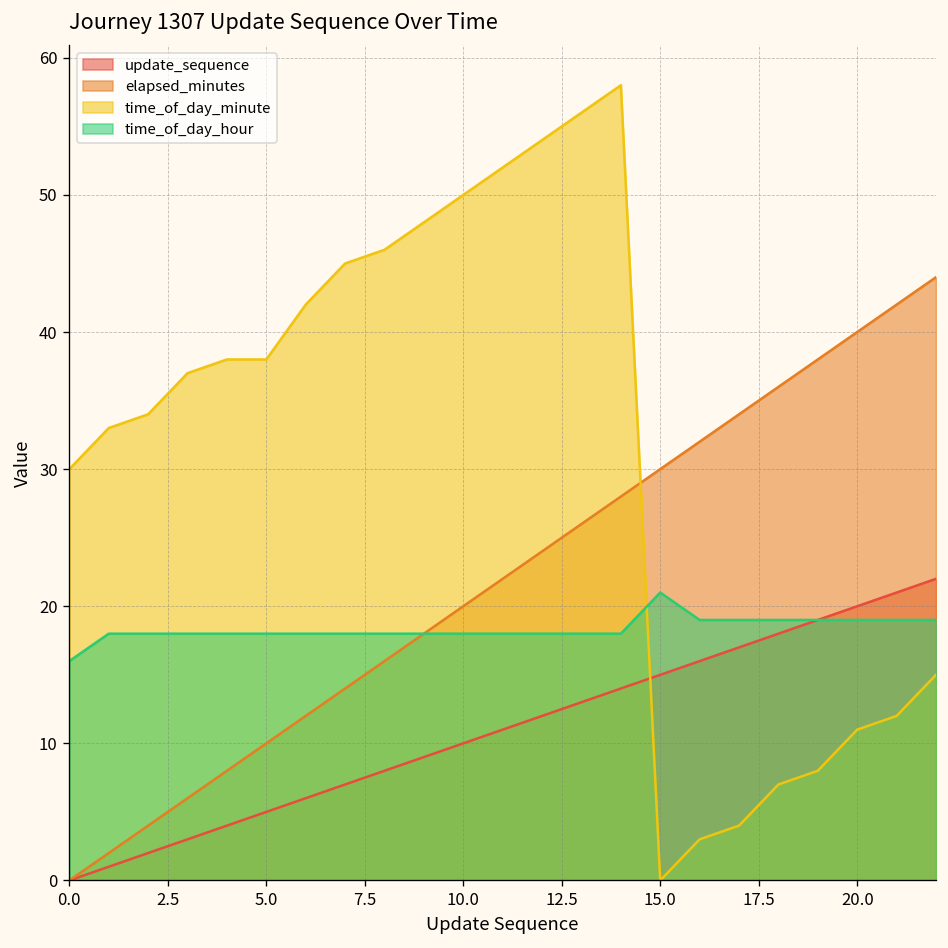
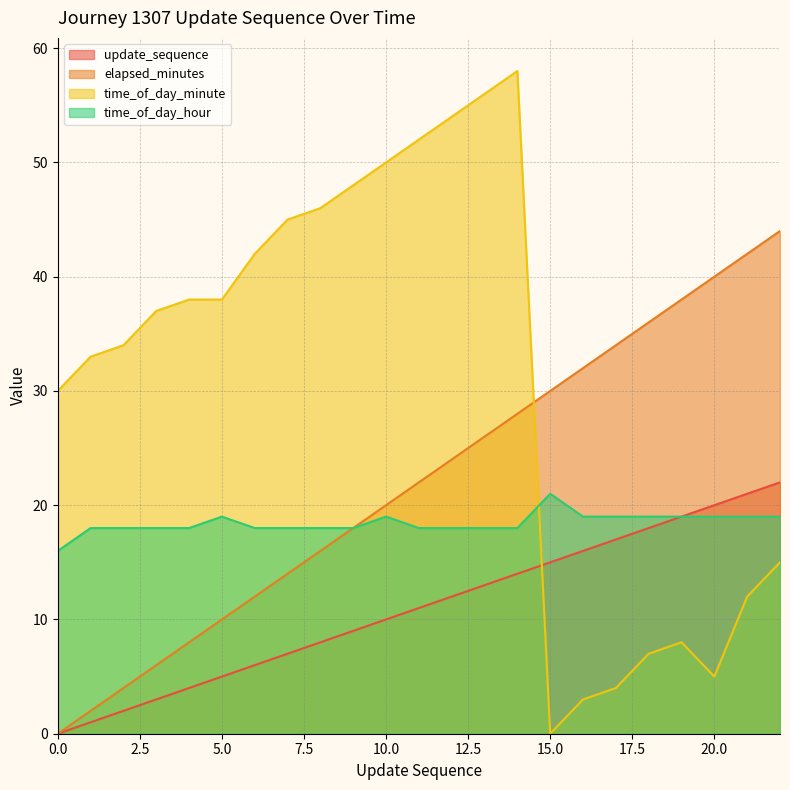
  {
    "time_of_day_minute": {
      "0.0": 30,
      "5.0": 38,
      "10.0": 50,
      "15.0": 0,
-     "20.0": 11
+     "20.0": 5
    },
    "time_of_day_hour": {
      "0.0": 16,
-     "5.0": 18,
-     "10.0": 18,
+     "5.0": 19,
+     "10.0": 19,
      "15.0": 21,
      "20.0": 19
    }
  }
